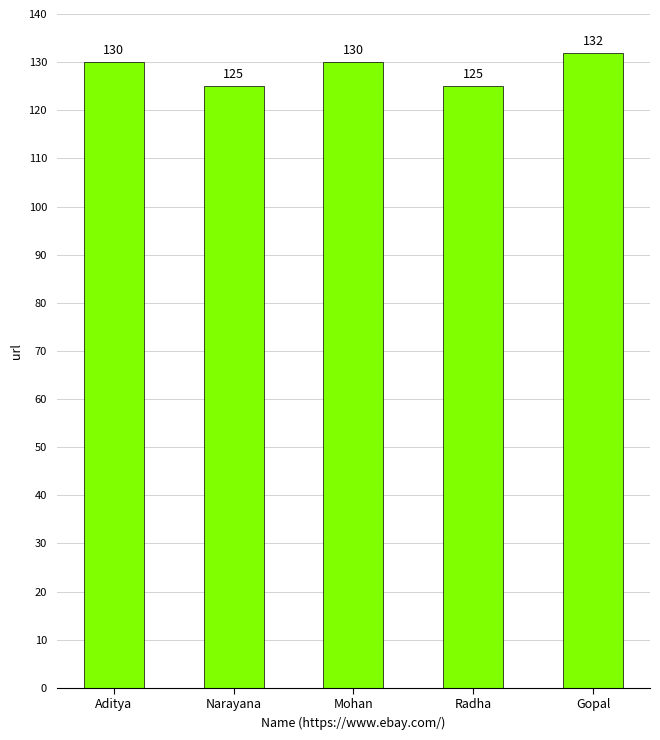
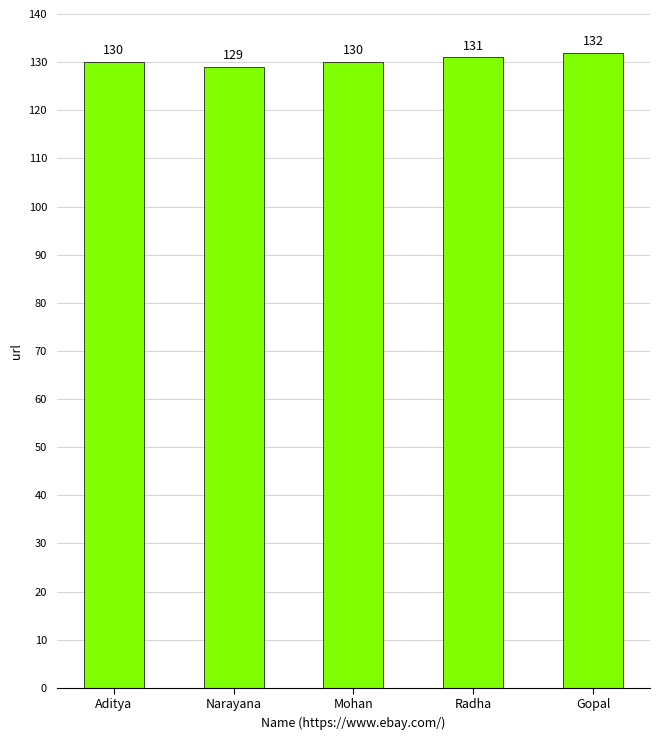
  {
    "Aditya": 130,
-   "Narayana": 125,
+   "Narayana": 129,
    "Mohan": 130,
-   "Radha": 125,
+   "Radha": 131,
    "Gopal": 132
  }
